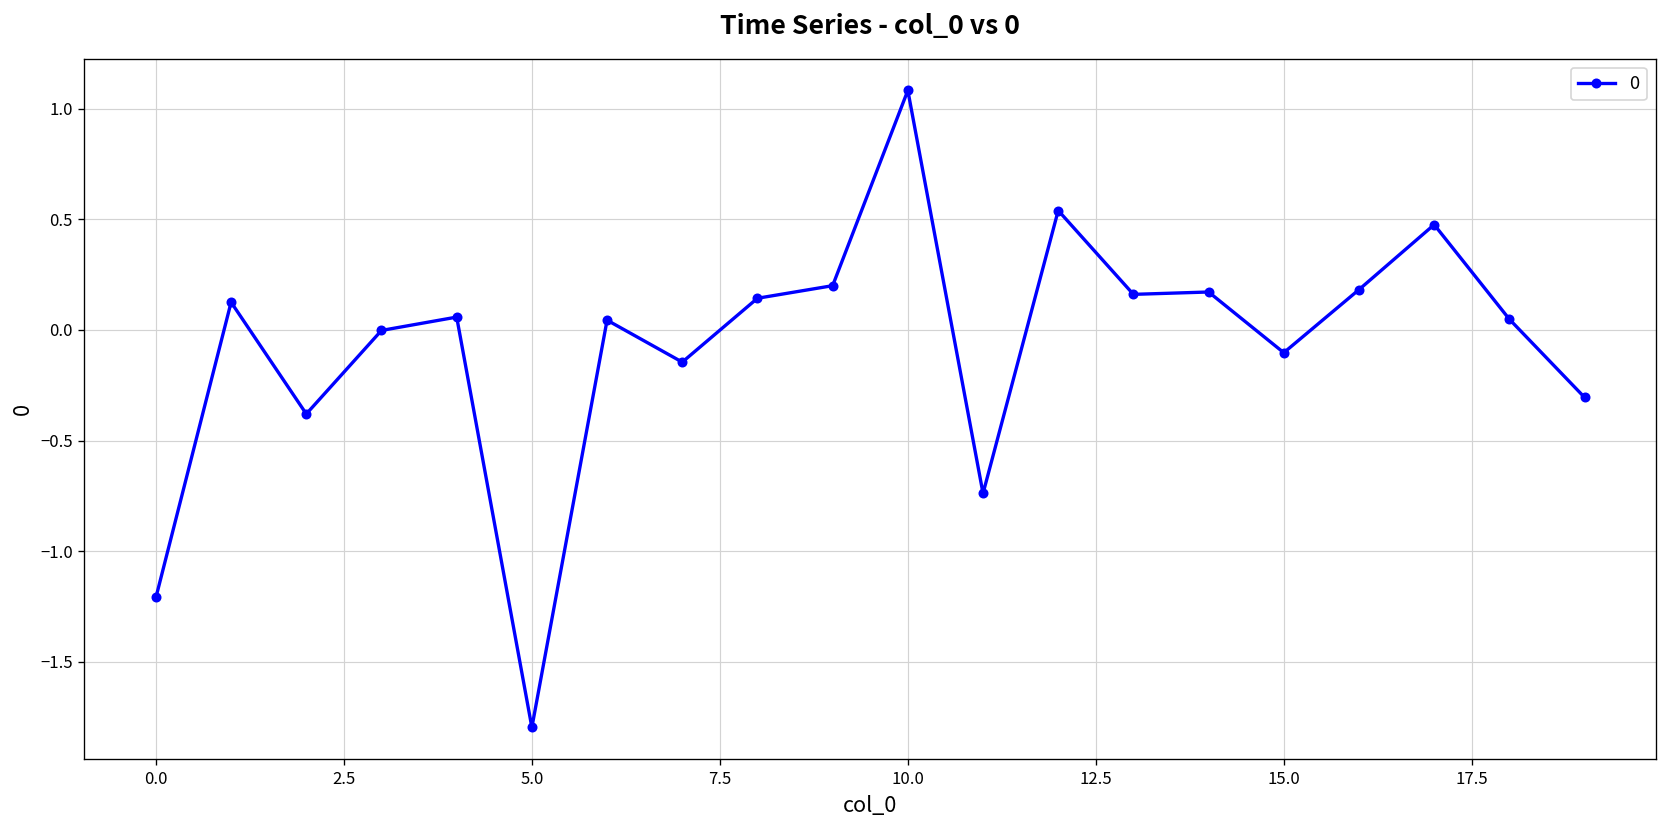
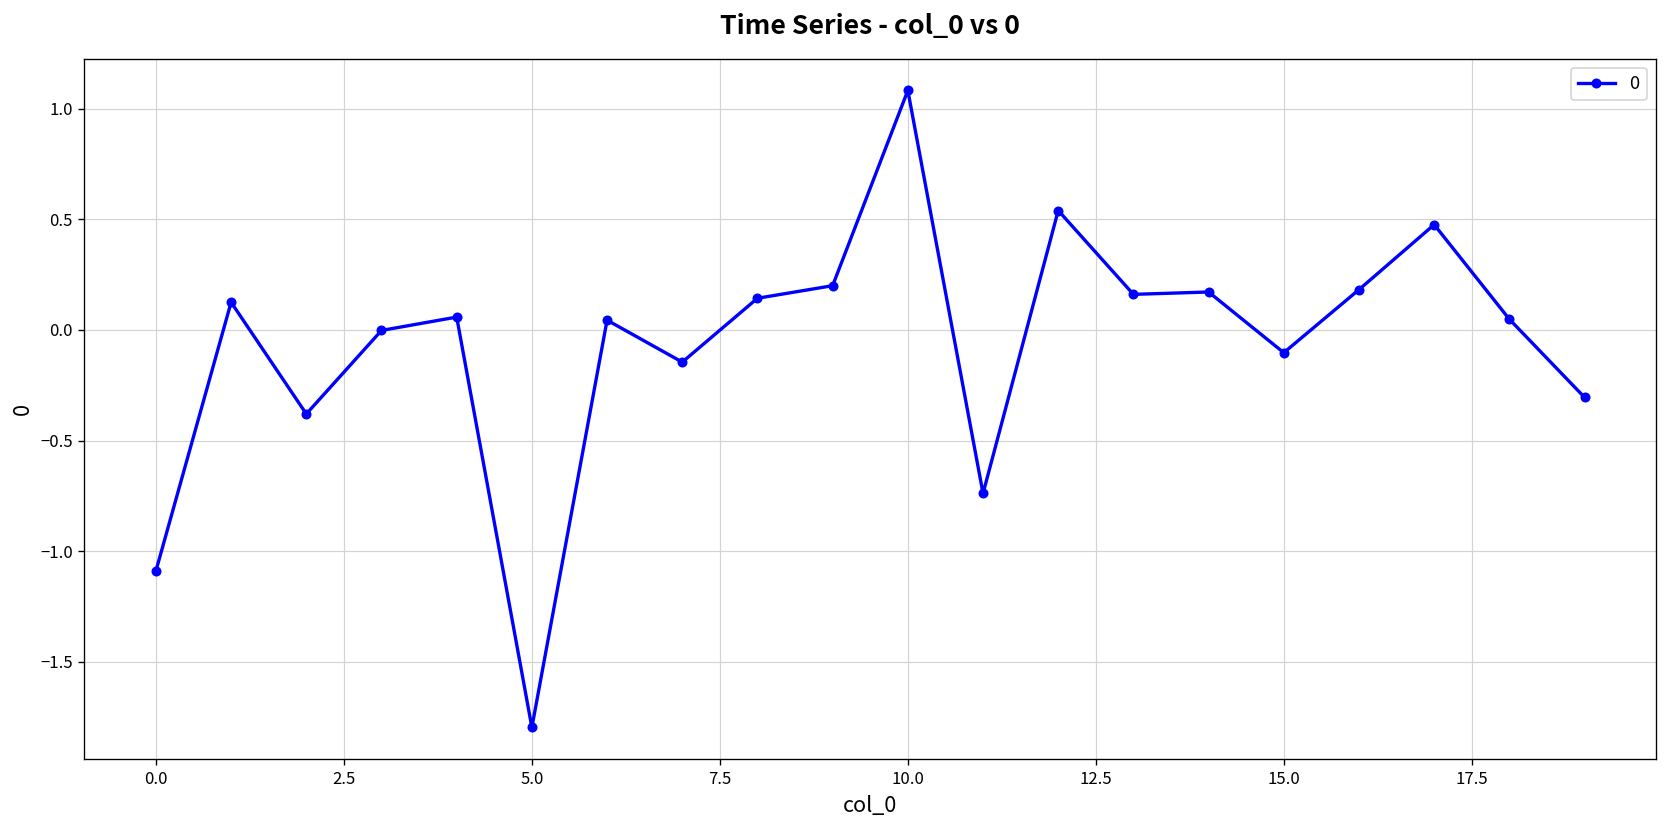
  {
-   "0.0": -1.21,
+   "0.0": -1.09,
    "5.0": -1.80,
    "10.0": 1.08,
    "15.0": -0.10
  }
